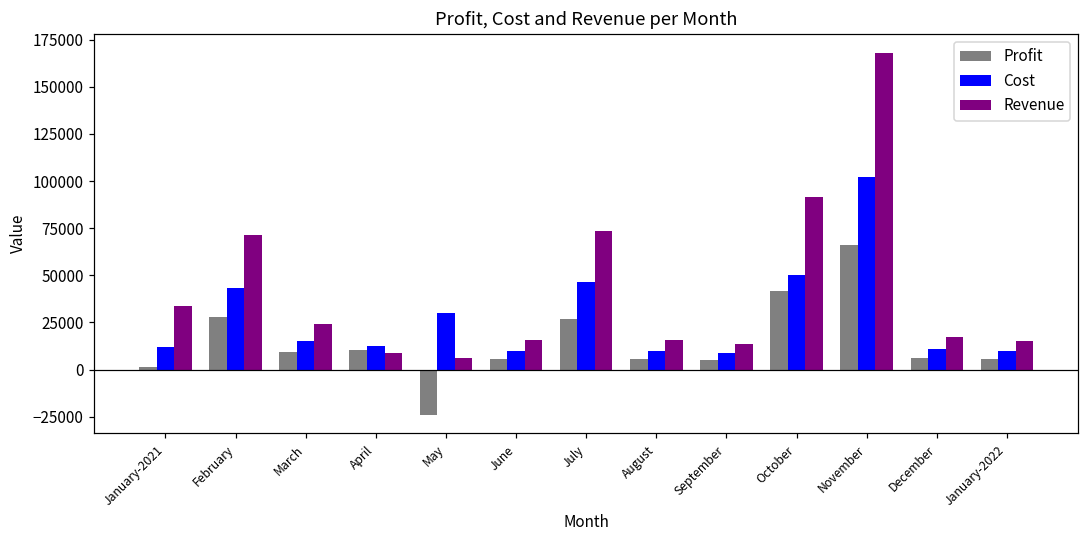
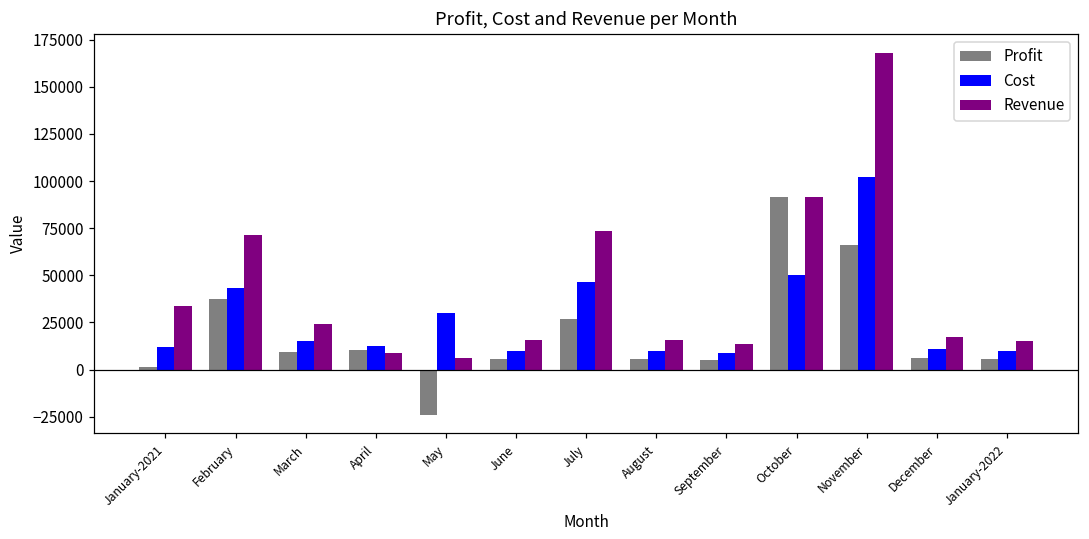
  {
    "Profit": {
-     "February": 28000,
+     "February": 38000,
      "March": 9000,
      "April": 10000,
      "May": -24000,
      "June": 6000,
      "July": 27000,
      "August": 6000,
      "September": 5000,
-     "October": 42000,
+     "October": 91000,
      "November": 66000,
      "December": 6000,
      "January-2022": 5000
    },
    "Cost": {
      "January-2021": 12000,
      "February": 43000,
      "March": 15000,
      "April": 13000,
      "May": 30000,
      "June": 10000,
      "July": 47000,
      "August": 10000,
      "September": 9000,
      "October": 50000,
      "November": 102000,
      "December": 11000,
      "January-2022": 10000
    },
    "Revenue": {
      "January-2021": 34000,
      "February": 72000,
      "March": 24000,
      "April": 9000,
      "May": 6000,
      "June": 16000,
      "July": 73000,
      "August": 16000,
      "September": 13000,
      "October": 92000,
      "November": 168000,
      "December": 17000,
      "January-2022": 15000
    }
  }
